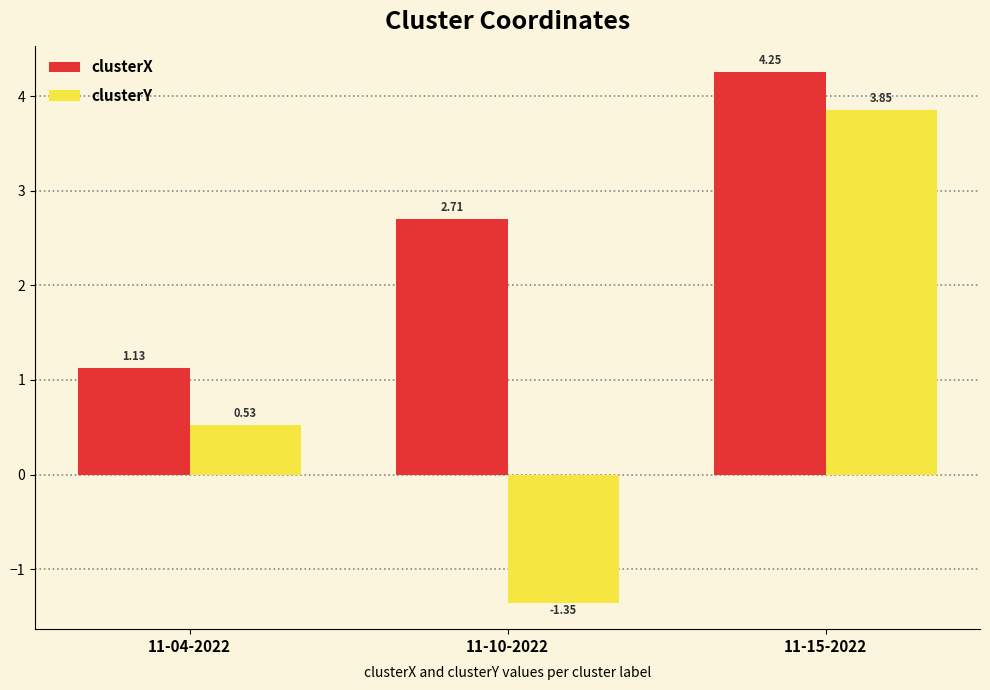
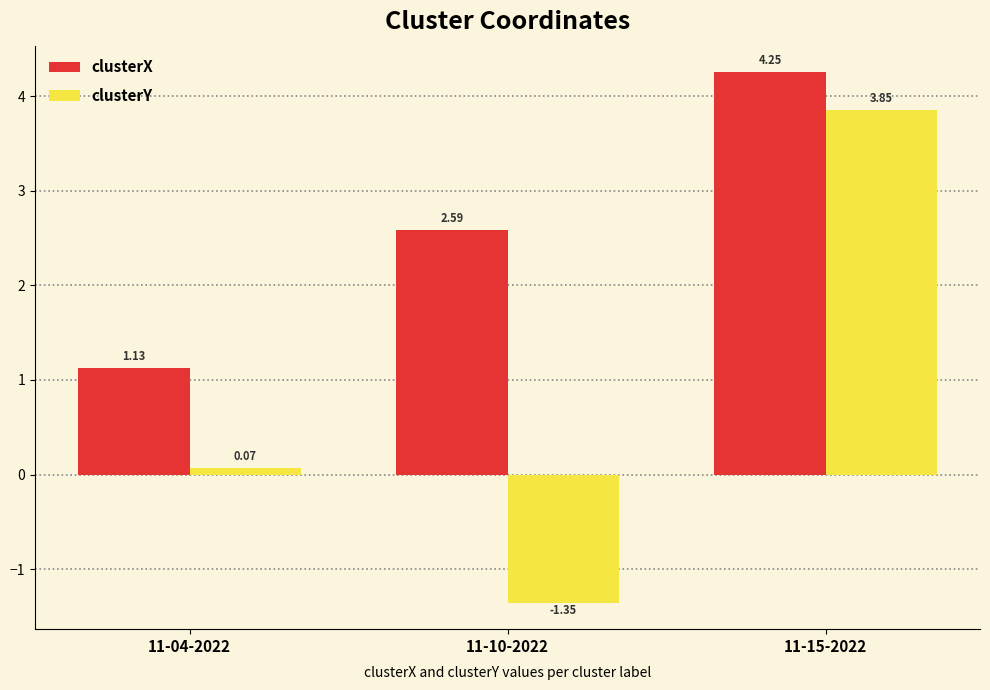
  {
    "clusterX": {
      "11-04-2022": 1.13,
-     "11-10-2022": 2.71,
+     "11-10-2022": 2.59,
      "11-15-2022": 4.25
    },
    "clusterY": {
-     "11-04-2022": 0.53,
+     "11-04-2022": 0.07,
      "11-10-2022": -1.35,
      "11-15-2022": 3.85
    }
  }
